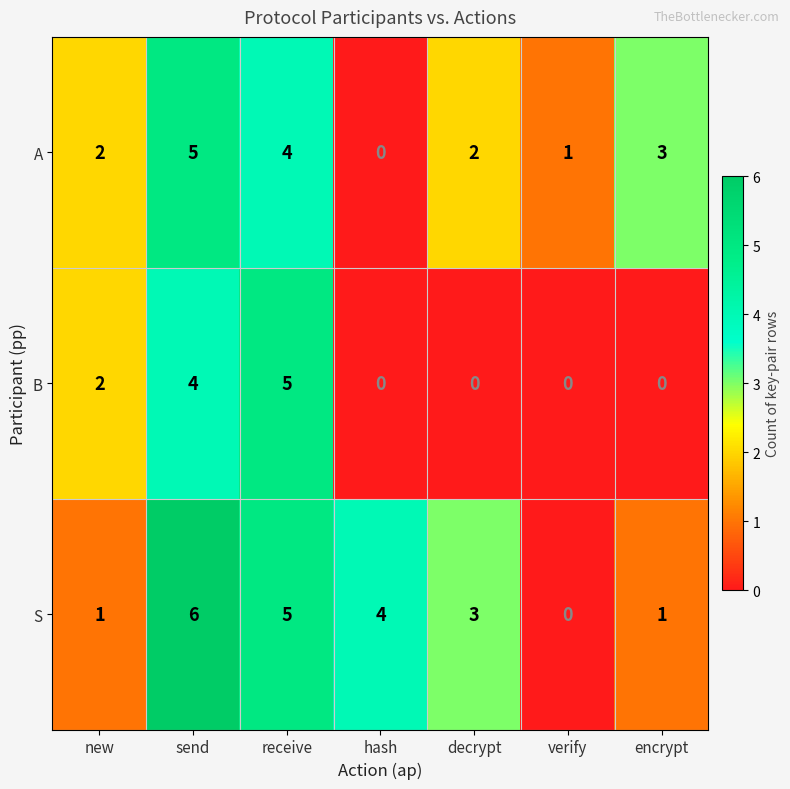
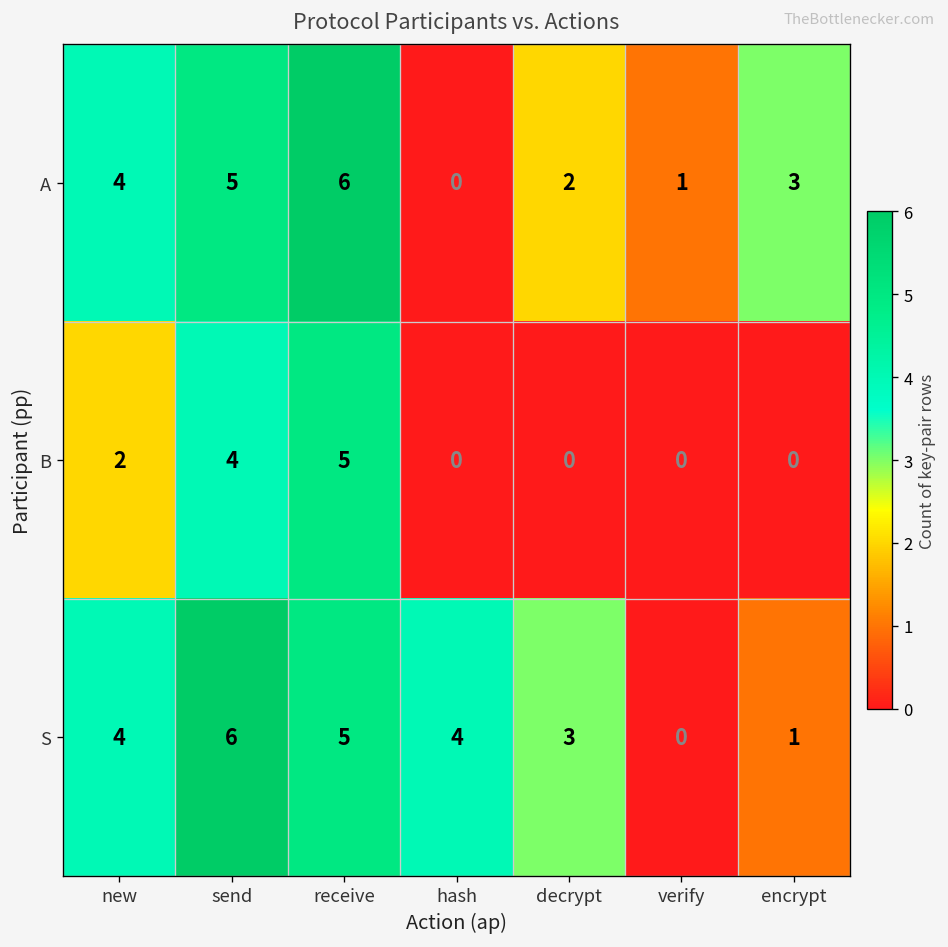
  {
    "A": {
-     "new": 2,
+     "new": 4,
      "send": 5,
-     "receive": 4,
+     "receive": 6,
      "hash": 0,
      "decrypt": 2,
      "verify": 1,
      "encrypt": 3
    },
    "B": {
      "new": 2,
      "send": 4,
      "receive": 5,
      "hash": 0,
      "decrypt": 0,
      "verify": 0,
      "encrypt": 0
    },
    "S": {
-     "new": 1,
+     "new": 4,
      "send": 6,
      "receive": 5,
      "hash": 4,
      "decrypt": 3,
      "verify": 0,
      "encrypt": 1
    }
  }
